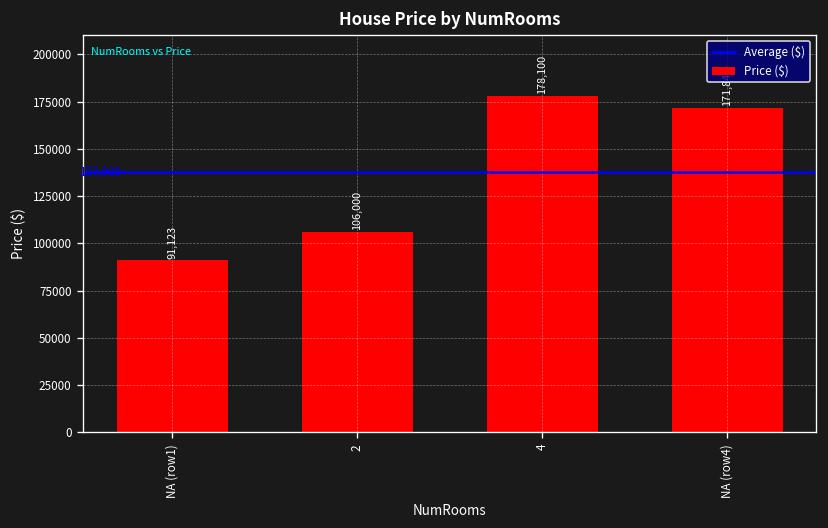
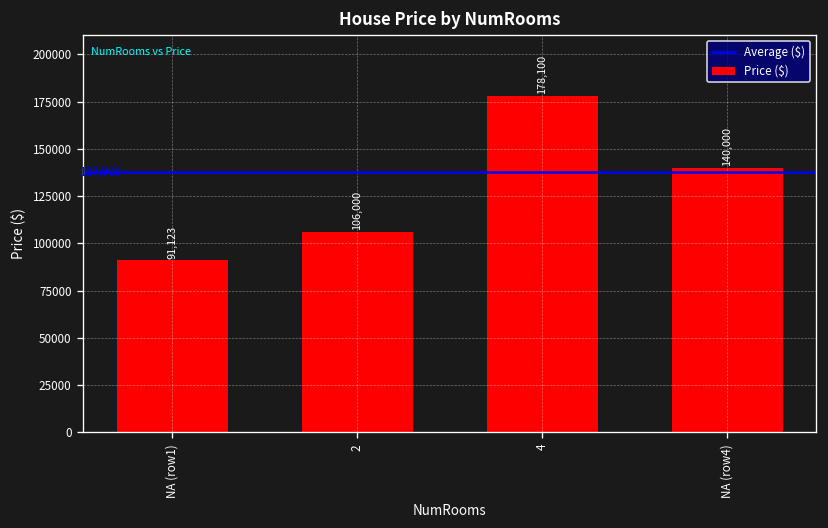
  {
-   "NA (row4)": 172000
+   "NA (row4)": 140000
  }
